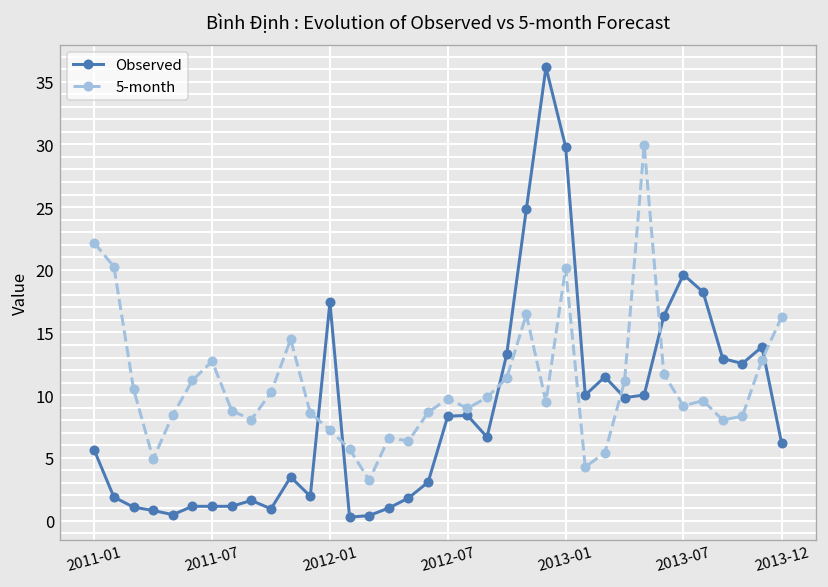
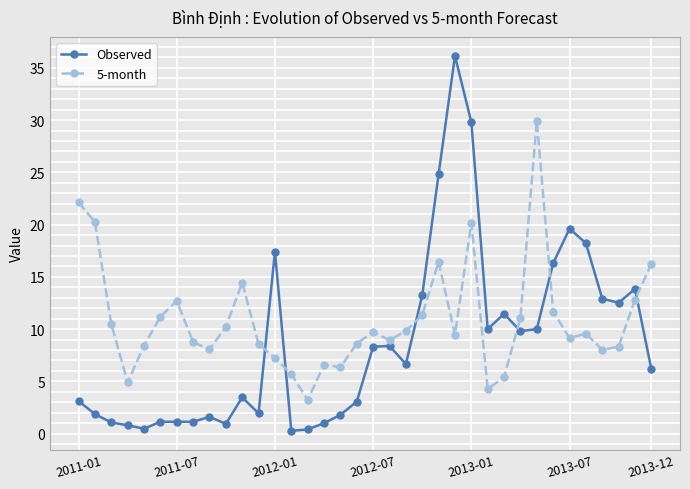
  {
    "Observed": {
-     "2011-01": 5.6,
+     "2011-01": 3.1,
      "2011-07": 1.1,
      "2012-01": 17.4,
      "2012-07": 8.3,
      "2013-01": 29.8,
      "2013-07": 19.6,
      "2013-12": 6.2
    },
    "5-month": {
      "2011-01": 22.1,
      "2011-07": 12.7,
      "2012-01": 7.2,
      "2012-07": 9.7,
      "2013-01": 20.1,
      "2013-07": 9.1,
      "2013-12": 16.2
    }
  }
